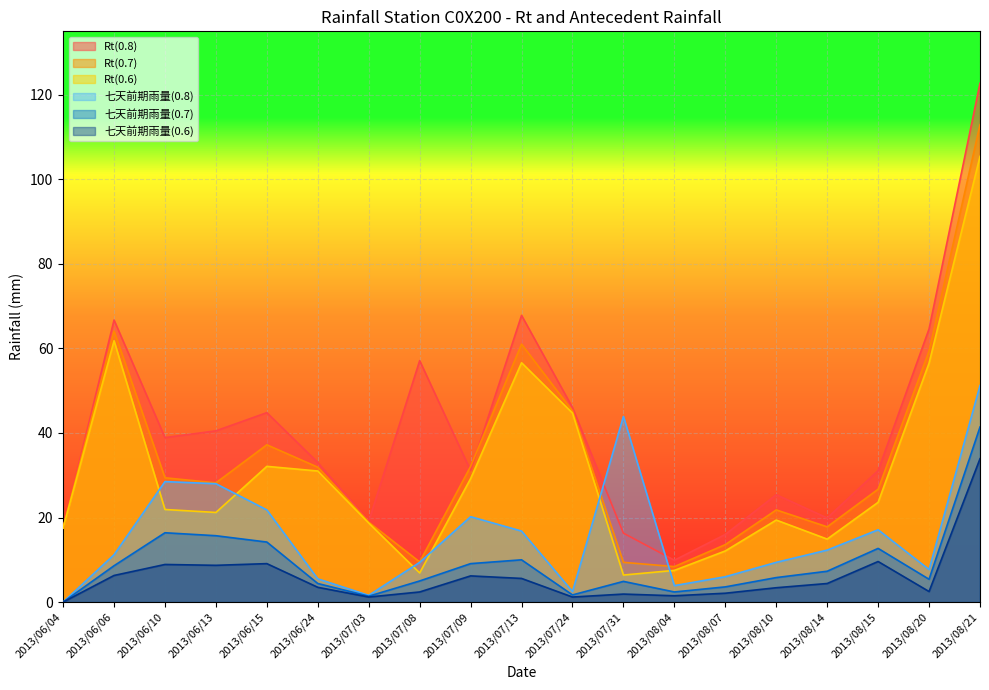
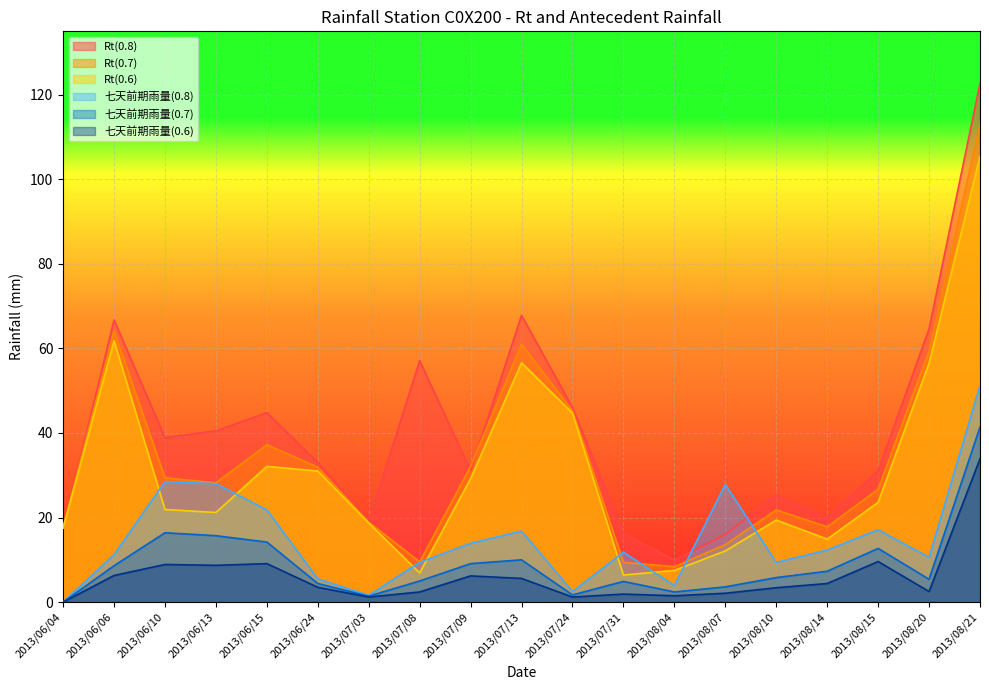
  {
    "Rt(0.8)": {
      "2013/06/06": 67,
      "2013/06/10": 39,
      "2013/06/13": 41,
      "2013/06/15": 45,
      "2013/06/24": 33,
      "2013/07/08": 57,
      "2013/07/09": 31,
      "2013/07/13": 68,
      "2013/07/24": 46,
      "2013/07/31": 16,
      "2013/08/04": 10,
      "2013/08/07": 16,
      "2013/08/10": 25,
      "2013/08/14": 20,
      "2013/08/15": 31,
      "2013/08/20": 65,
      "2013/08/21": 123
    },
    "七天前期雨量(0.8)": {
      "2013/06/06": 11,
      "2013/06/10": 29,
      "2013/06/15": 22,
      "2013/06/24": 6,
-     "2013/07/09": 20,
+     "2013/07/09": 14,
      "2013/07/13": 17,
      "2013/07/24": 3,
-     "2013/07/31": 44,
+     "2013/07/31": 12,
      "2013/08/04": 4,
-     "2013/08/07": 6,
+     "2013/08/07": 28,
      "2013/08/10": 9,
      "2013/08/14": 12,
      "2013/08/15": 17,
-     "2013/08/20": 8,
+     "2013/08/20": 11,
      "2013/08/21": 51
    }
  }
